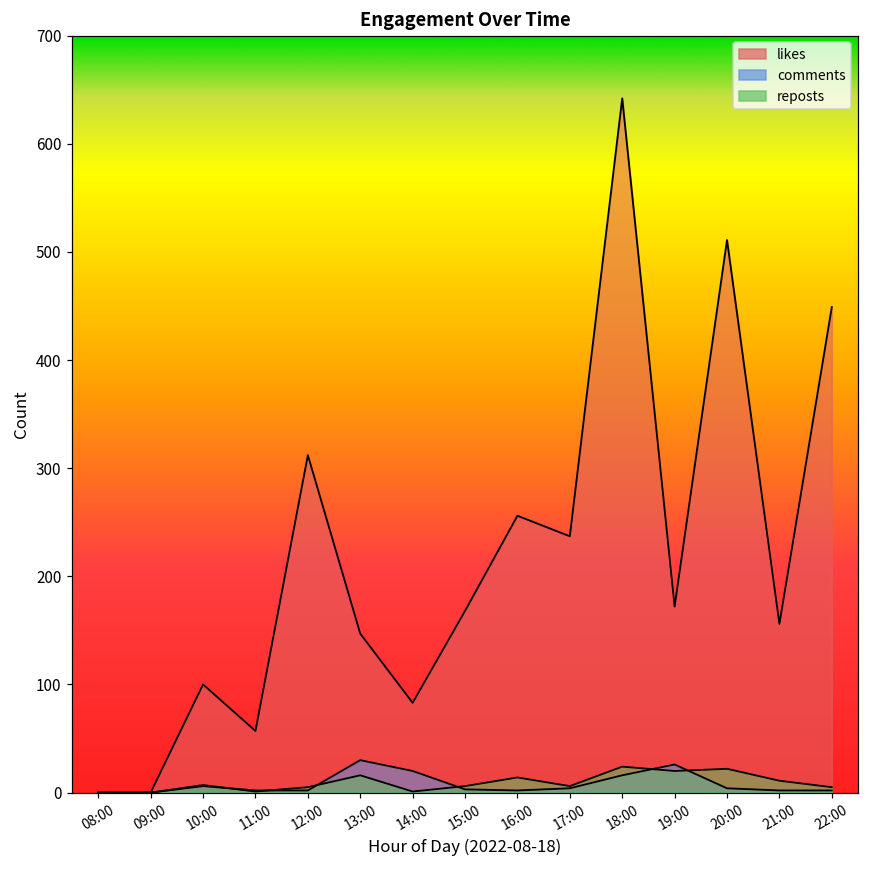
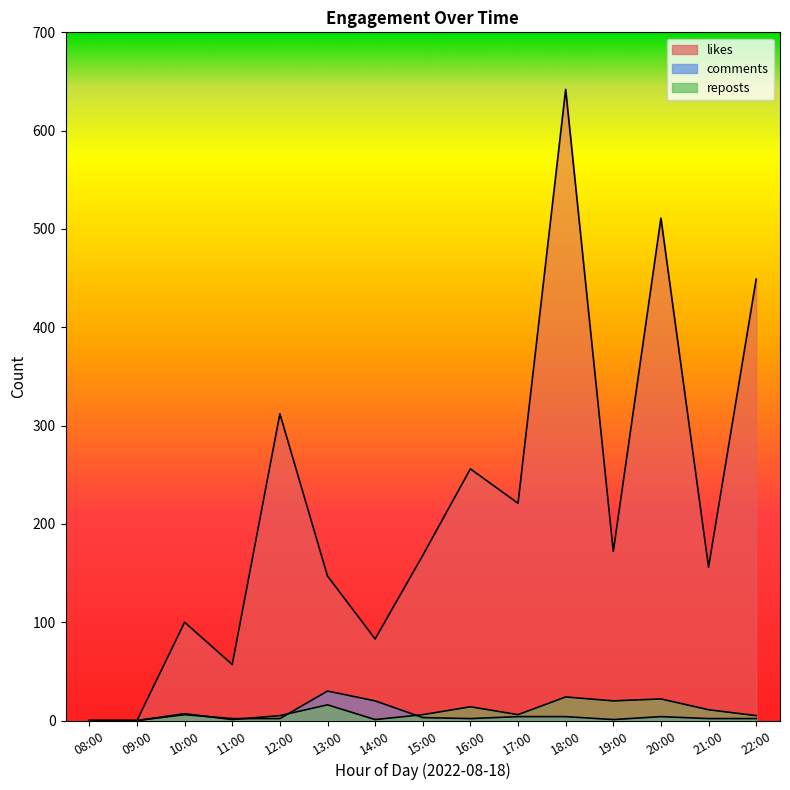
  {
    "likes": {
      "10:00": 100,
      "11:00": 60,
      "12:00": 310,
      "13:00": 150,
      "14:00": 80,
      "15:00": 170,
      "16:00": 260,
-     "17:00": 240,
+     "17:00": 220,
      "18:00": 640,
      "19:00": 170,
      "20:00": 510,
      "21:00": 160,
      "22:00": 450
    },
    "comments": {
      "12:00": 0,
      "13:00": 30,
      "14:00": 20,
      "15:00": 0,
      "16:00": 0,
-     "18:00": 20,
-     "19:00": 30,
+     "18:00": 0,
+     "19:00": 0,
      "20:00": 0,
      "21:00": 0,
      "22:00": 0
    },
    "reposts": {
      "12:00": 10,
      "13:00": 20,
      "14:00": 0,
      "15:00": 10,
      "16:00": 10,
      "18:00": 20,
      "19:00": 20,
      "20:00": 20,
      "21:00": 10,
      "22:00": 10
    }
  }
